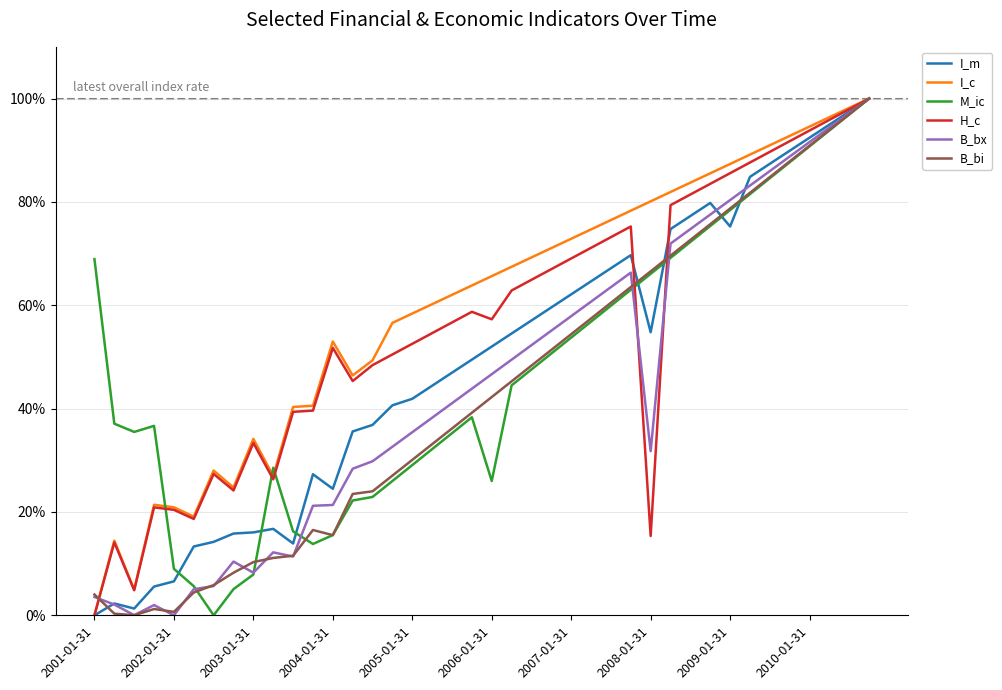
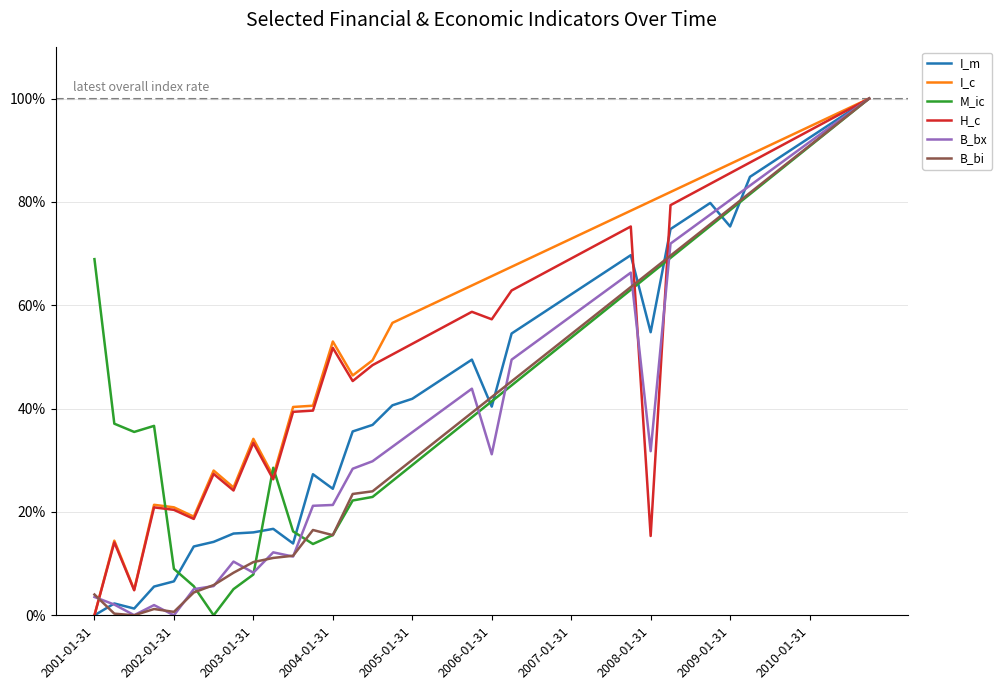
  {
    "I_m": {
      "2002-01-31": "7%",
      "2003-01-31": "16%",
      "2004-01-31": "24%",
      "2005-01-31": "42%",
-     "2006-01-31": "52%",
+     "2006-01-31": "40%",
      "2007-01-31": "62%",
      "2008-01-31": "55%",
      "2009-01-31": "75%",
      "2010-01-31": "92%"
    },
    "I_c": {
      "2003-01-31": "34%",
      "2004-01-31": "53%",
      "2005-01-31": "58%",
      "2006-01-31": "66%",
      "2007-01-31": "73%",
      "2008-01-31": "80%",
      "2009-01-31": "87%",
      "2010-01-31": "95%"
    },
    "M_ic": {
      "2001-01-31": "69%",
      "2002-01-31": "9%",
      "2005-01-31": "29%",
-     "2006-01-31": "26%",
+     "2006-01-31": "41%",
      "2007-01-31": "54%"
    },
    "H_c": {
      "2003-01-31": "33%",
      "2004-01-31": "52%",
      "2005-01-31": "53%",
      "2006-01-31": "57%",
      "2007-01-31": "69%",
      "2008-01-31": "15%",
      "2009-01-31": "86%",
      "2010-01-31": "94%"
    },
    "B_bx": {
      "2002-01-31": "0%",
      "2004-01-31": "21%",
      "2005-01-31": "35%",
-     "2006-01-31": "47%",
+     "2006-01-31": "31%",
      "2007-01-31": "58%",
      "2008-01-31": "32%",
      "2009-01-31": "80%",
      "2010-01-31": "92%"
    },
    "B_bi": {
      "2002-01-31": "1%",
      "2003-01-31": "10%",
      "2005-01-31": "30%",
      "2006-01-31": "42%",
      "2007-01-31": "54%"
    }
  }
